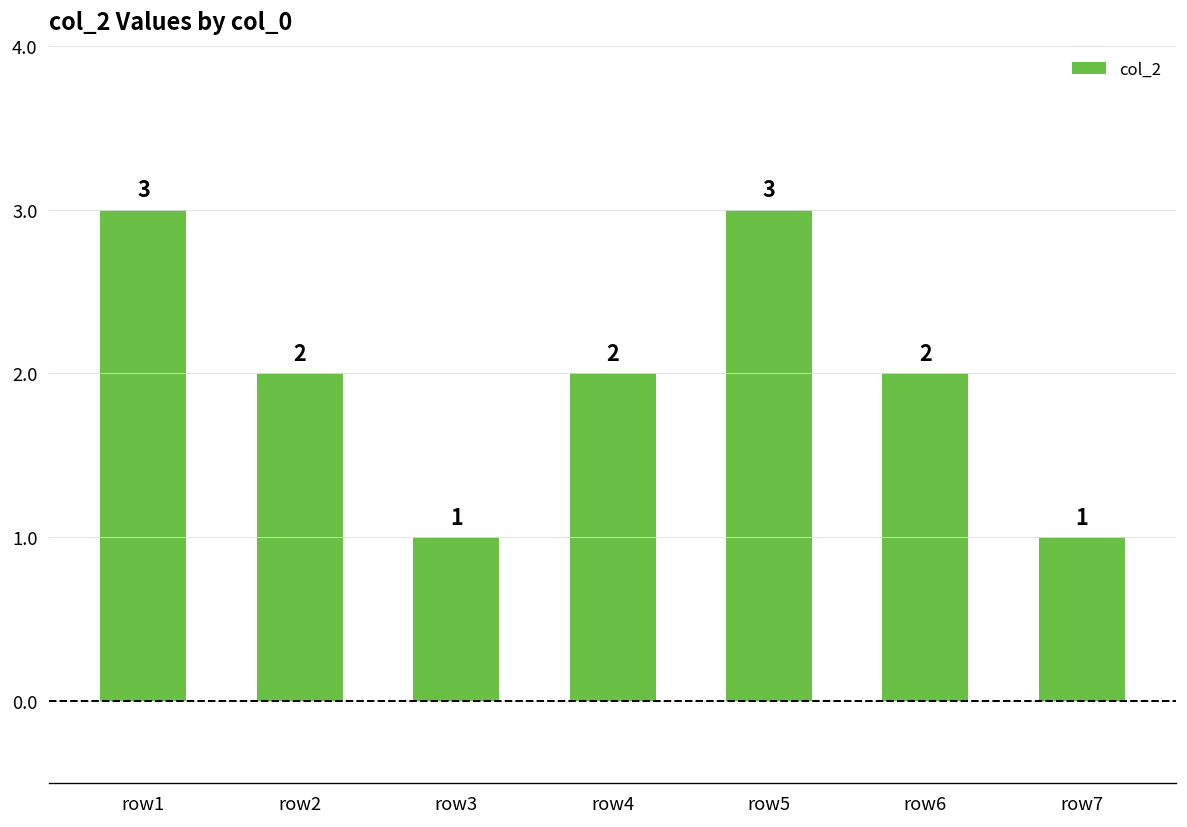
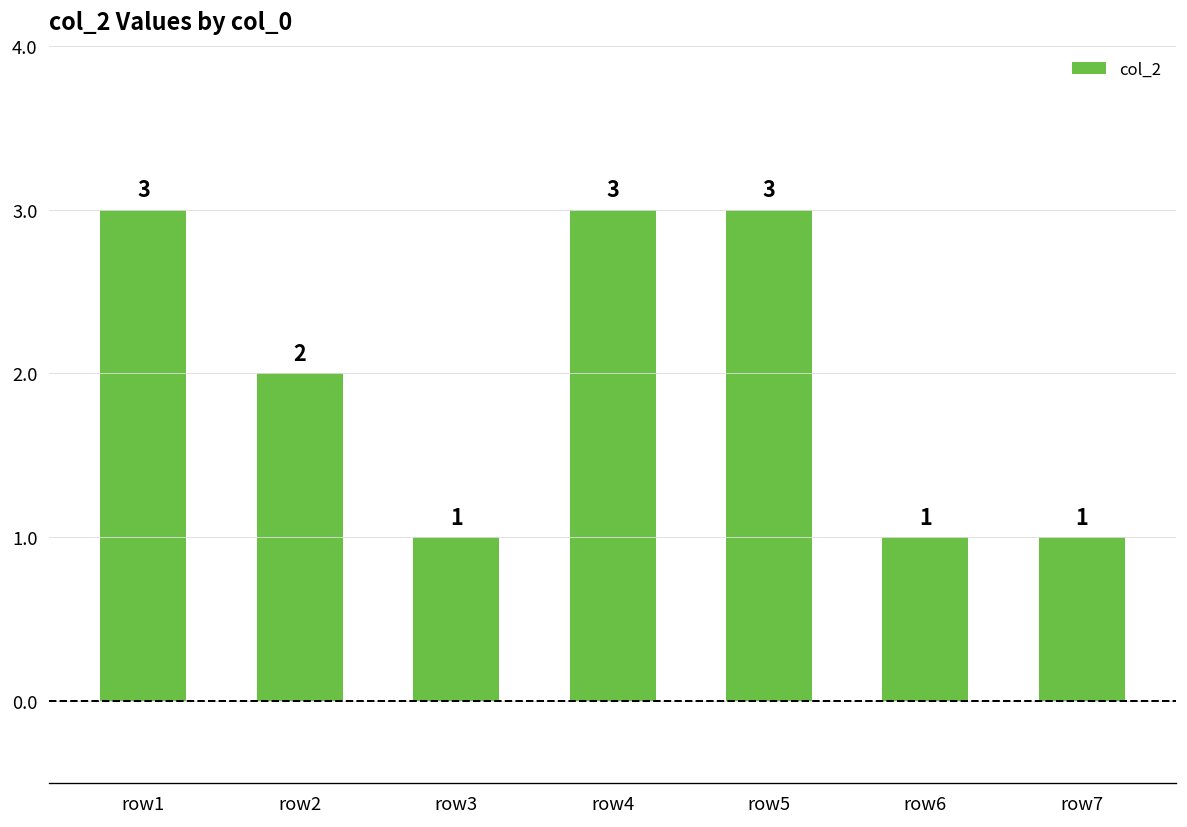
  {
    "row1": 3,
    "row2": 2,
    "row3": 1,
-   "row4": 2,
+   "row4": 3,
    "row5": 3,
-   "row6": 2,
+   "row6": 1,
    "row7": 1
  }
